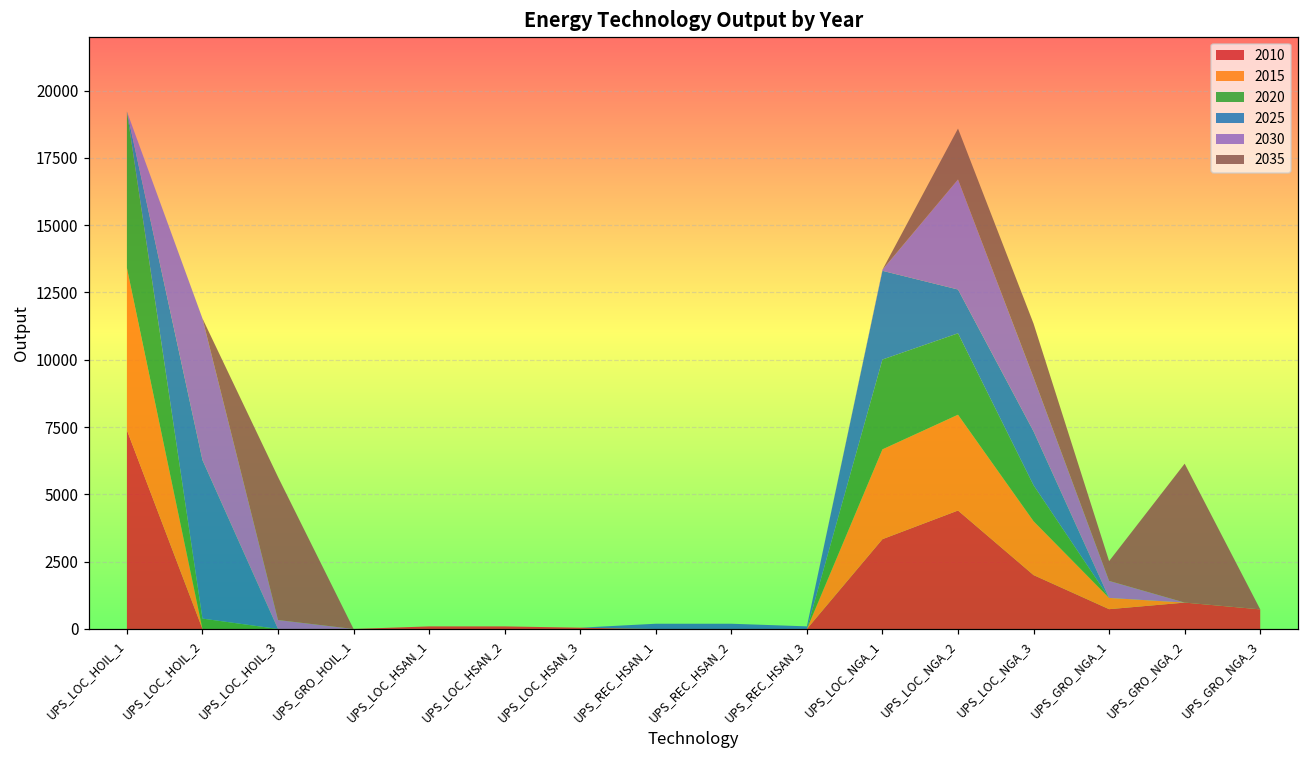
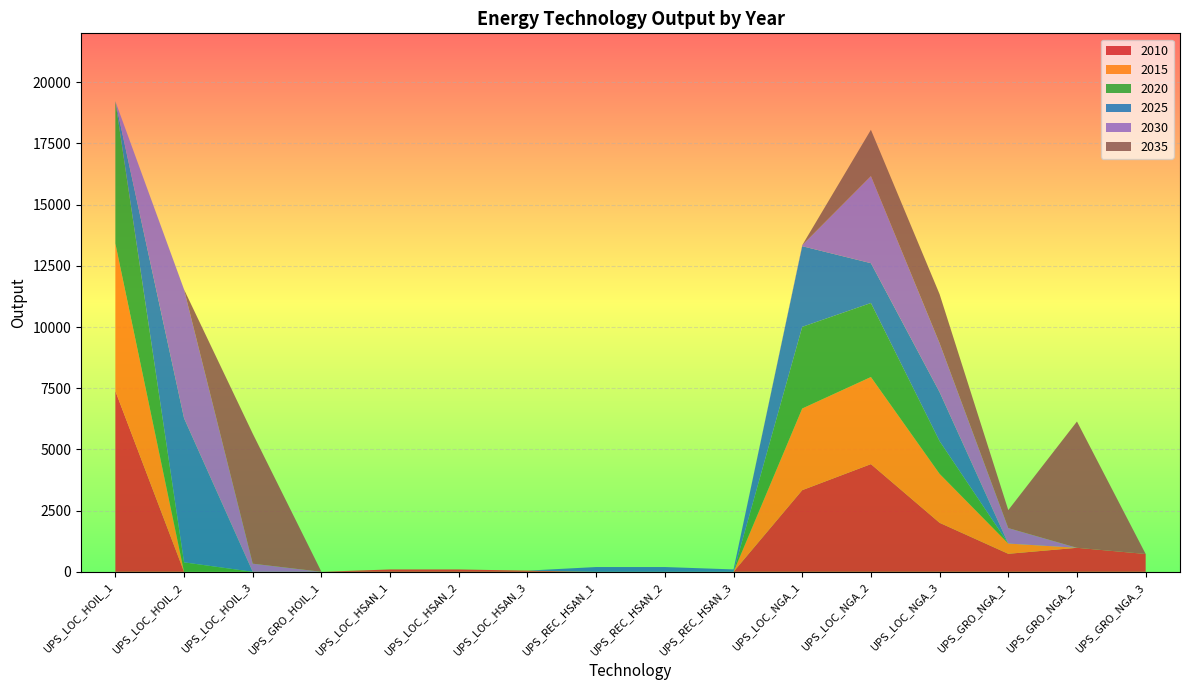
  {
    "2010": {
      "UPS_LOC_HOIL_1": 7400,
      "UPS_LOC_NGA_1": 3300,
      "UPS_LOC_NGA_2": 4400,
      "UPS_LOC_NGA_3": 2000,
      "UPS_GRO_NGA_1": 700
    },
    "2015": {
      "UPS_LOC_HOIL_1": 6000,
      "UPS_LOC_NGA_1": 3300,
      "UPS_LOC_NGA_2": 3600,
      "UPS_LOC_NGA_3": 2000
    },
    "2020": {
      "UPS_LOC_HOIL_2": 400,
      "UPS_LOC_NGA_1": 3300,
      "UPS_LOC_NGA_2": 3000,
      "UPS_LOC_NGA_3": 1300
    },
    "2025": {
      "UPS_LOC_HOIL_2": 5900,
      "UPS_LOC_NGA_2": 1600,
      "UPS_LOC_NGA_3": 2000
    },
    "2030": {
      "UPS_LOC_HOIL_3": 300,
-     "UPS_LOC_NGA_2": 4100,
+     "UPS_LOC_NGA_2": 3600,
      "UPS_LOC_NGA_3": 2000,
      "UPS_GRO_NGA_1": 600
    },
    "2035": {
      "UPS_LOC_HOIL_3": 5300,
      "UPS_LOC_NGA_2": 1900,
      "UPS_LOC_NGA_3": 2000,
      "UPS_GRO_NGA_1": 700,
      "UPS_GRO_NGA_2": 5200
    }
  }
